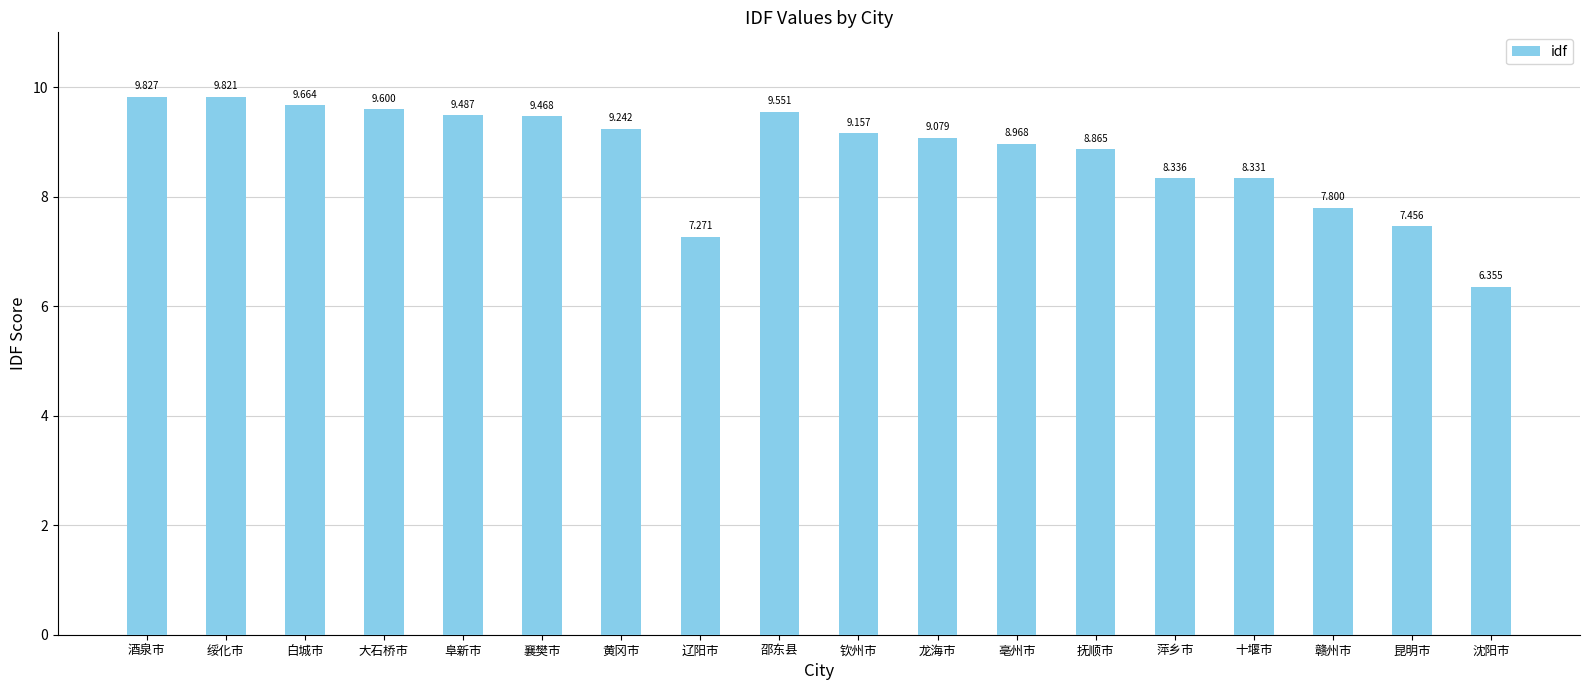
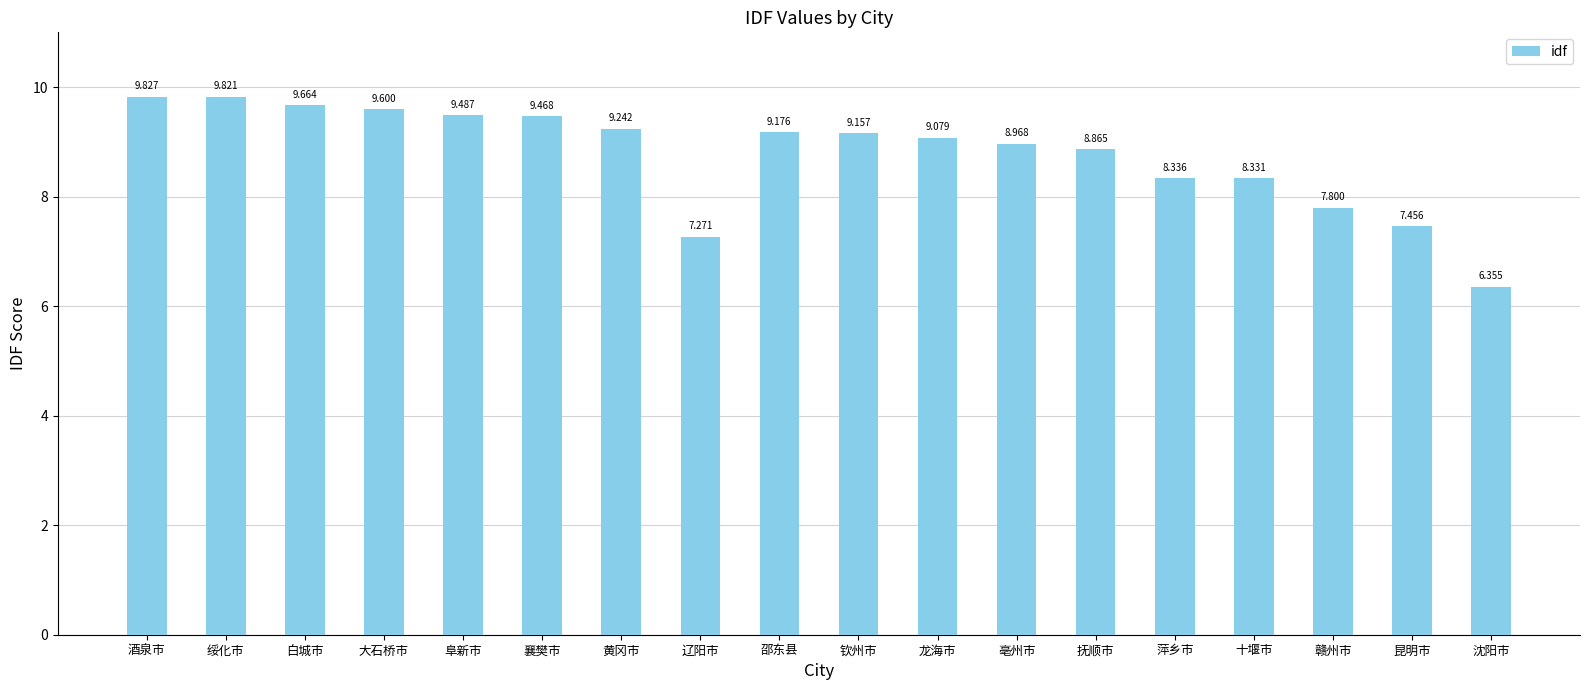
  {
    "酒泉市": 9.827,
    "绥化市": 9.821,
    "白城市": 9.664,
    "大石桥市": 9.600,
    "阜新市": 9.487,
    "襄樊市": 9.468,
    "黄冈市": 9.242,
    "辽阳市": 7.271,
-   "邵东县": 9.551,
+   "邵东县": 9.176,
    "钦州市": 9.157,
    "龙海市": 9.079,
    "亳州市": 8.968,
    "抚顺市": 8.865,
    "萍乡市": 8.336,
    "十堰市": 8.331,
    "赣州市": 7.800,
    "昆明市": 7.456,
    "沈阳市": 6.355
  }
